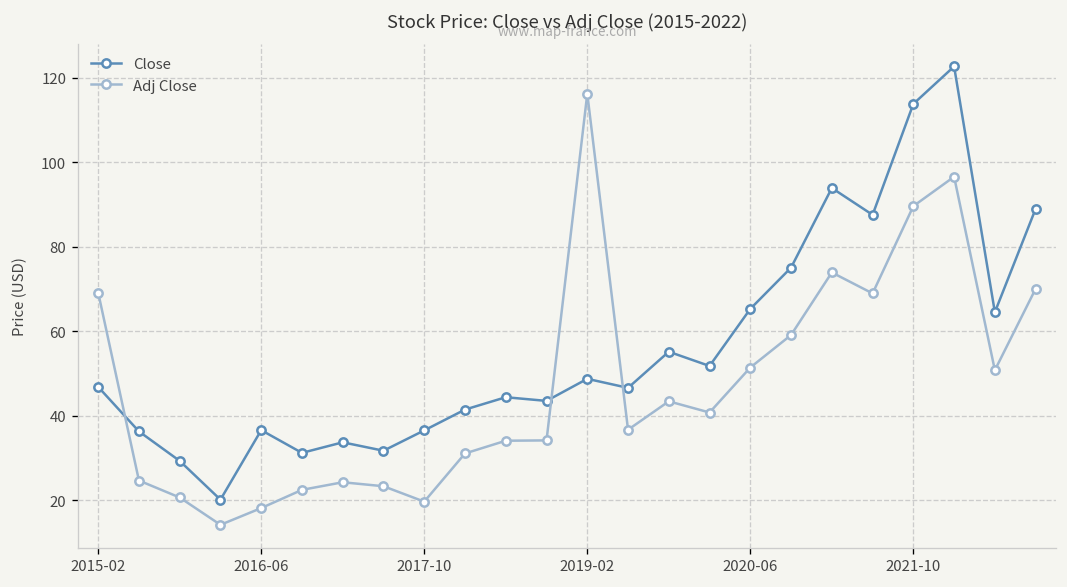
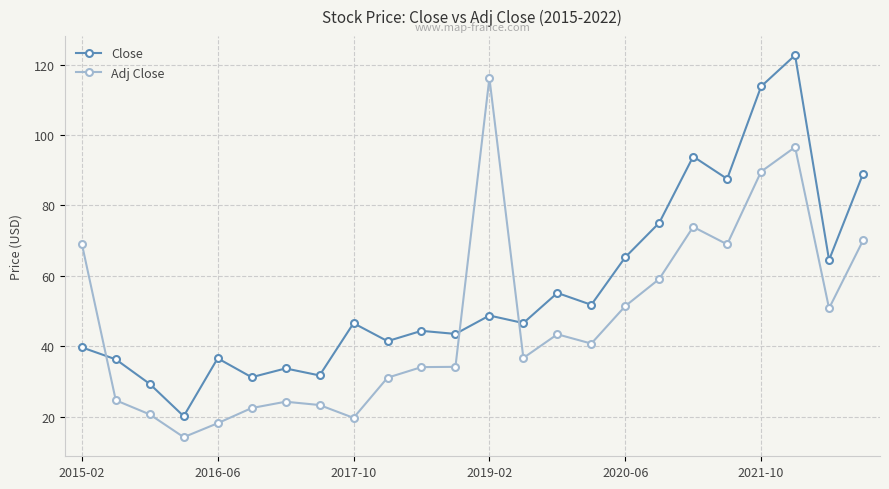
  {
    "Close": {
-     "2015-02": 47,
+     "2015-02": 40,
      "2016-06": 37,
-     "2017-10": 37,
+     "2017-10": 47,
      "2019-02": 49,
      "2020-06": 65,
      "2021-10": 114
    },
    "Adj Close": {
      "2015-02": 69,
      "2016-06": 18,
      "2017-10": 20,
      "2019-02": 116,
      "2020-06": 51,
      "2021-10": 90
    }
  }
